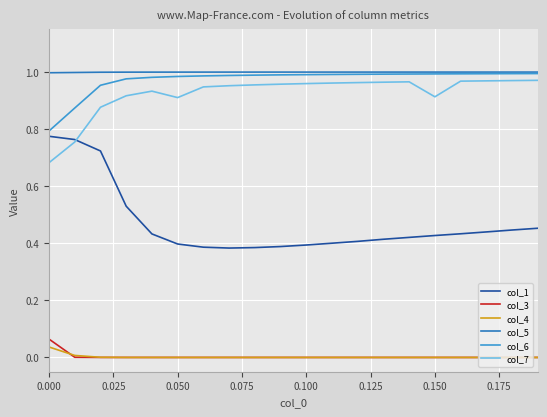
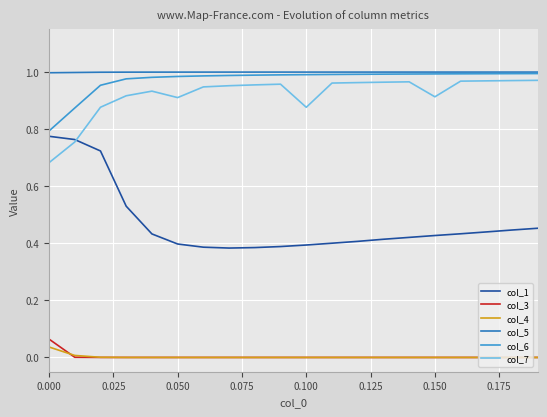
  {
    "col_3": {
      "0.000": 0.06
    },
    "col_4": {
      "0.000": 0.04
    },
    "col_7": {
      "0.000": 0.68,
      "0.050": 0.91,
-     "0.100": 0.96,
+     "0.100": 0.88,
      "0.150": 0.91
    }
  }
